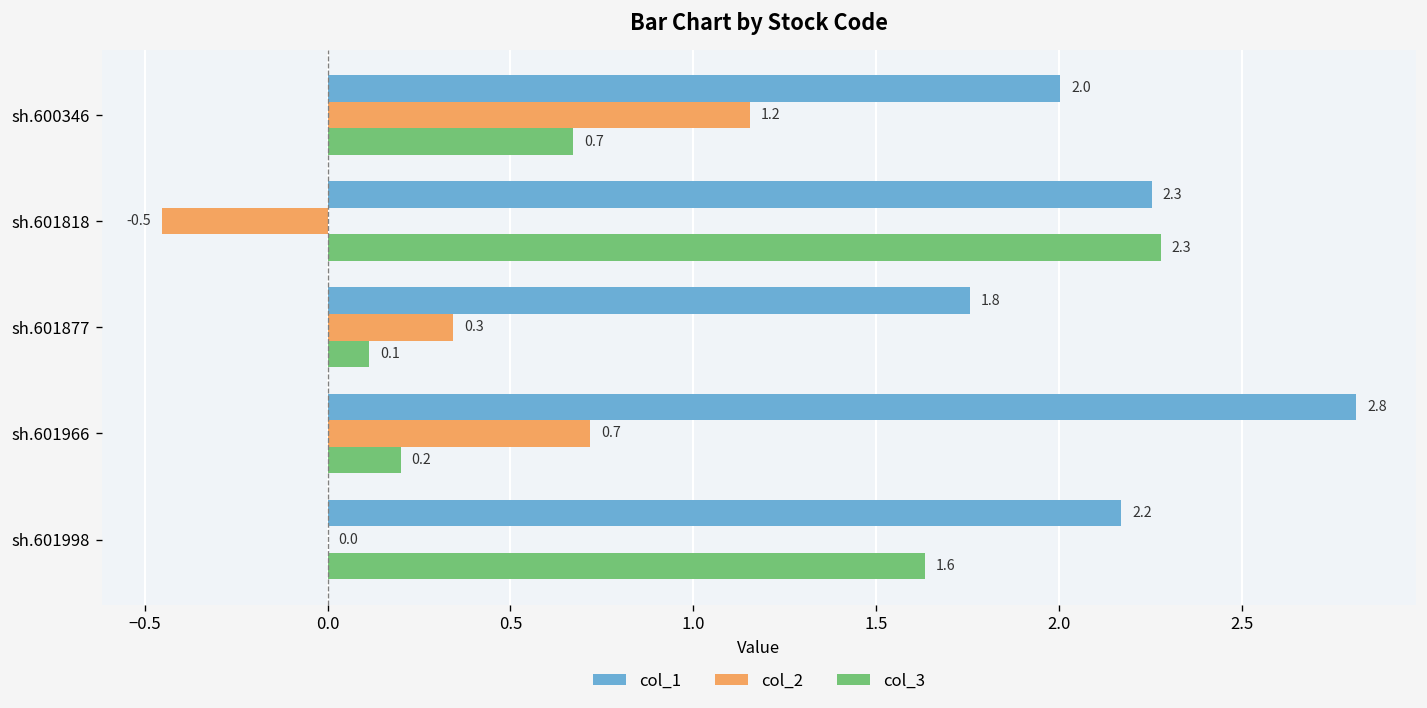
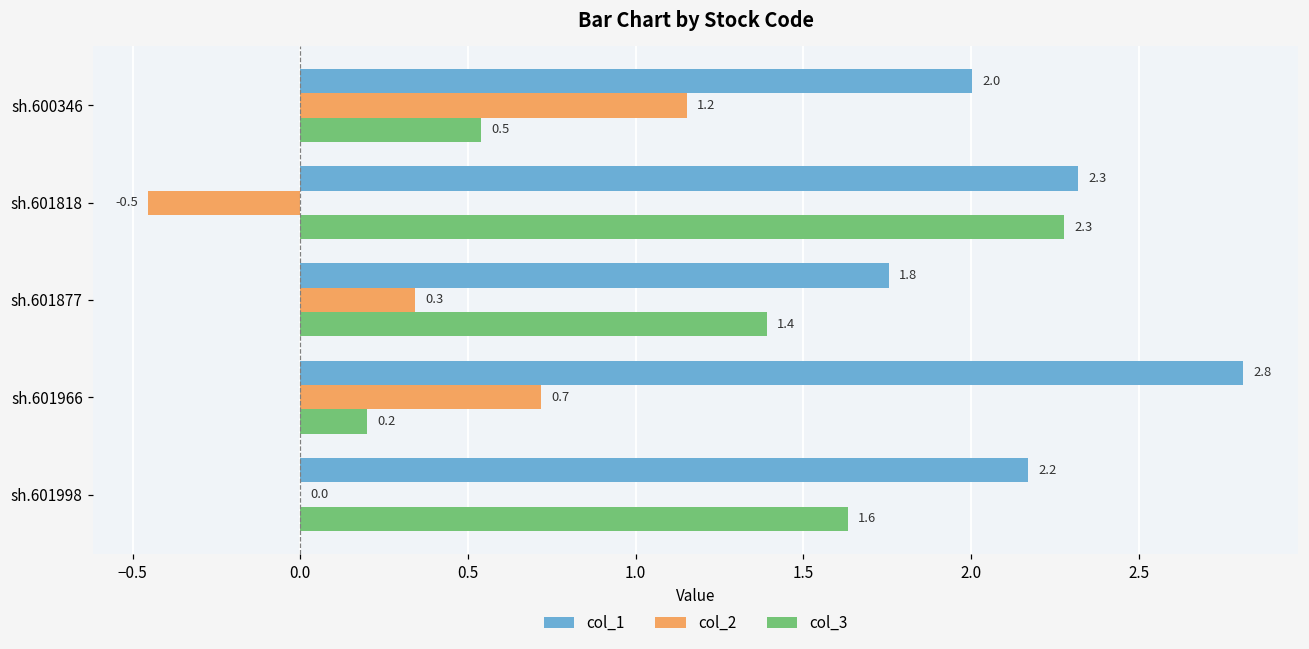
  {
    "col_1": {
-     "sh.601818": 2.25
+     "sh.601818": 2.32
    },
    "col_2": {
      "sh.600346": 1.2,
      "sh.601818": -0.5,
      "sh.601877": 0.3,
      "sh.601966": 0.7,
      "sh.601998": 0.0
    },
    "col_3": {
-     "sh.600346": 0.7,
+     "sh.600346": 0.5,
      "sh.601818": 2.3,
-     "sh.601877": 0.1,
+     "sh.601877": 1.4,
      "sh.601966": 0.2,
      "sh.601998": 1.6
    }
  }
